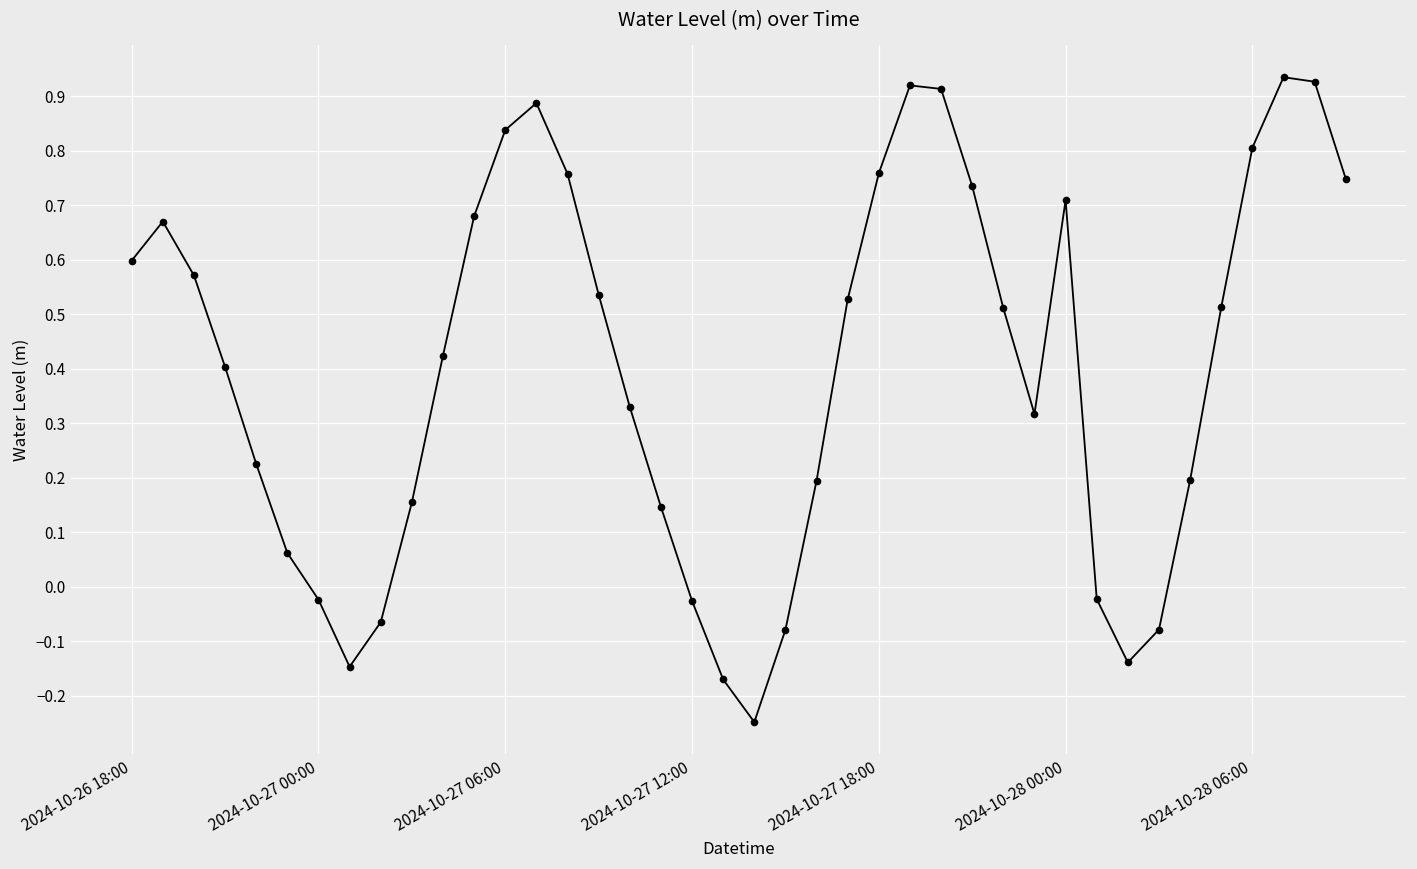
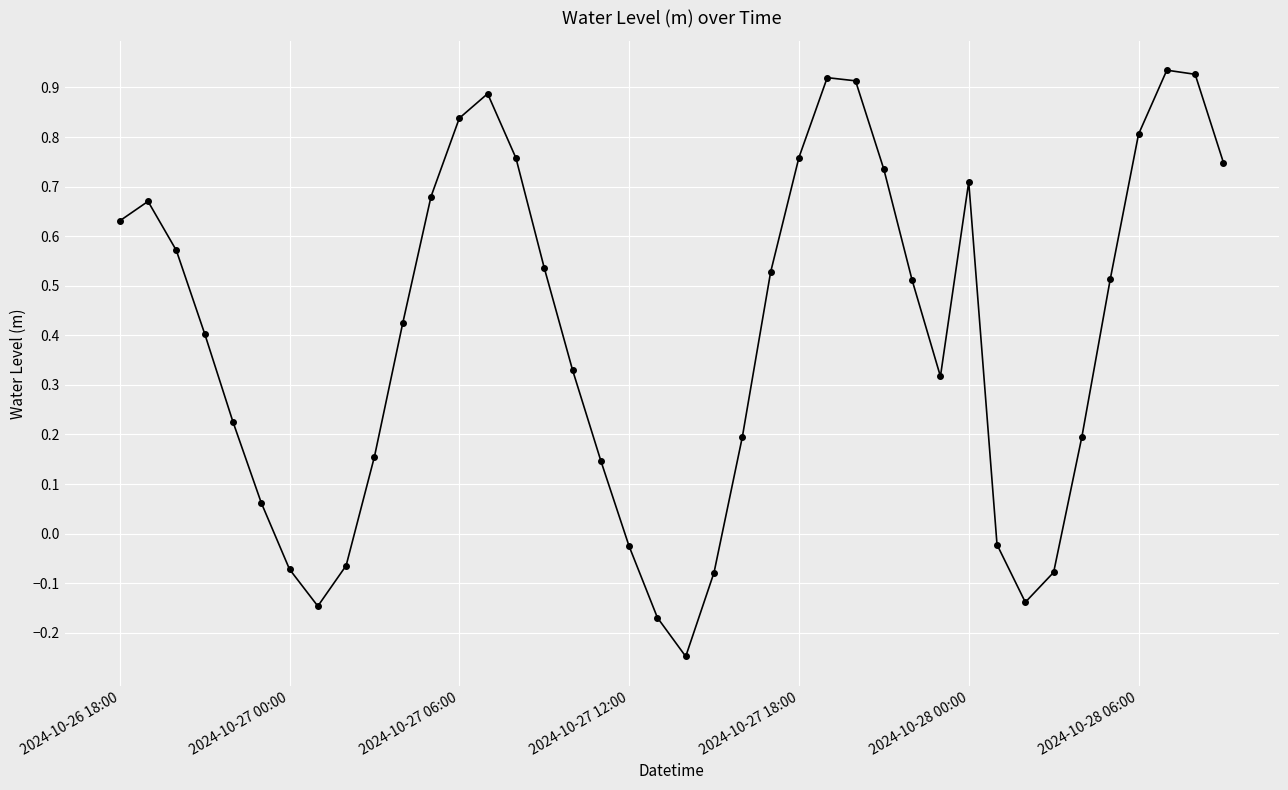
  {
-   "2024-10-26 18:00": 0.60,
-   "2024-10-27 00:00": -0.02,
+   "2024-10-26 18:00": 0.63,
+   "2024-10-27 00:00": -0.07,
    "2024-10-27 06:00": 0.84,
    "2024-10-27 12:00": -0.03,
    "2024-10-27 18:00": 0.76,
    "2024-10-28 00:00": 0.71,
    "2024-10-28 06:00": 0.81
  }
